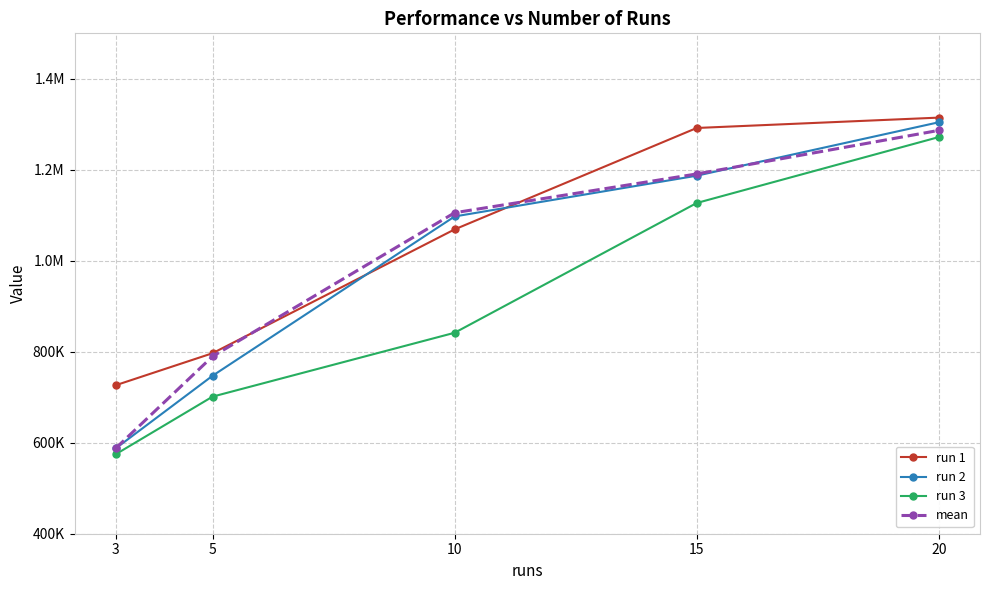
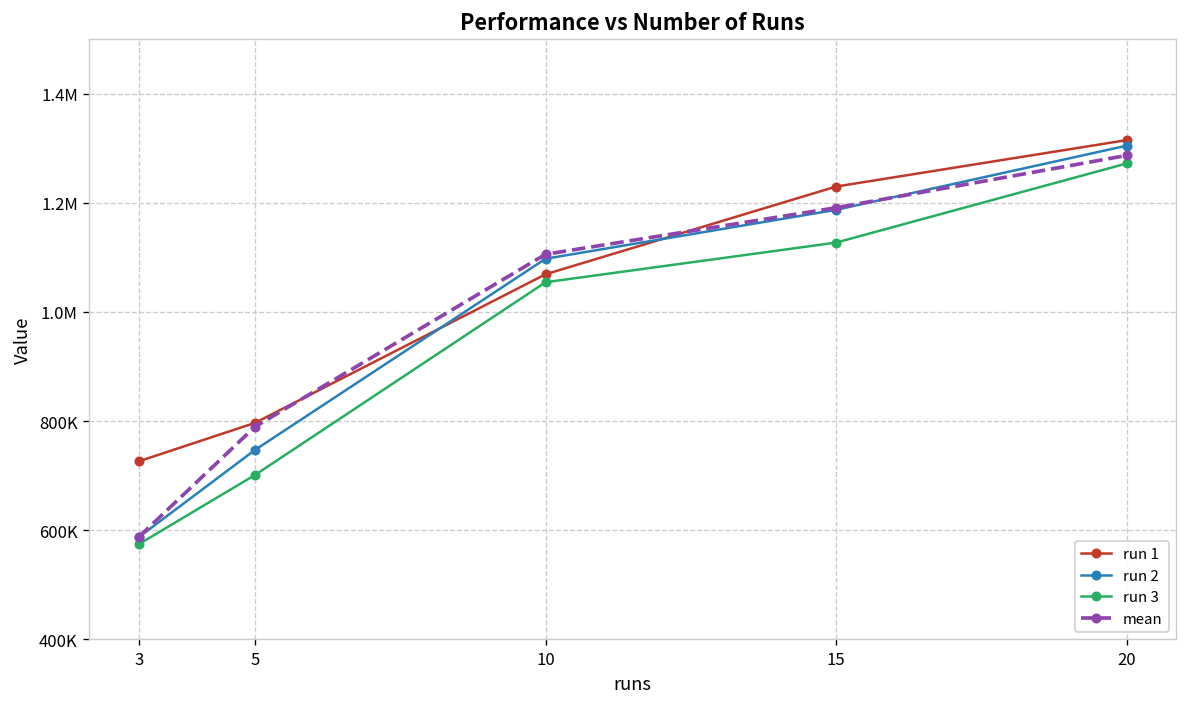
  {
    "run 1": {
      "3": 730000,
      "5": 800000,
      "10": 1070000,
-     "15": 1290000,
+     "15": 1230000,
      "20": 1310000
    },
    "run 2": {
      "5": 750000,
      "10": 1100000,
      "20": 1300000
    },
    "run 3": {
      "3": 570000,
      "5": 700000,
-     "10": 840000,
+     "10": 1050000,
      "15": 1130000,
      "20": 1270000
    },
    "mean": {
      "5": 790000,
      "10": 1110000,
      "20": 1290000
    }
  }
